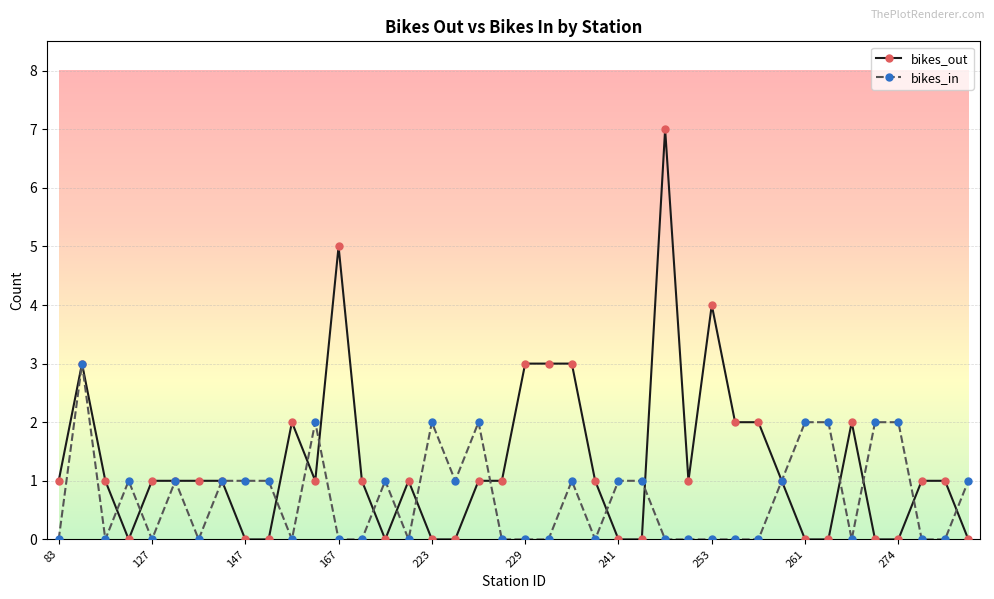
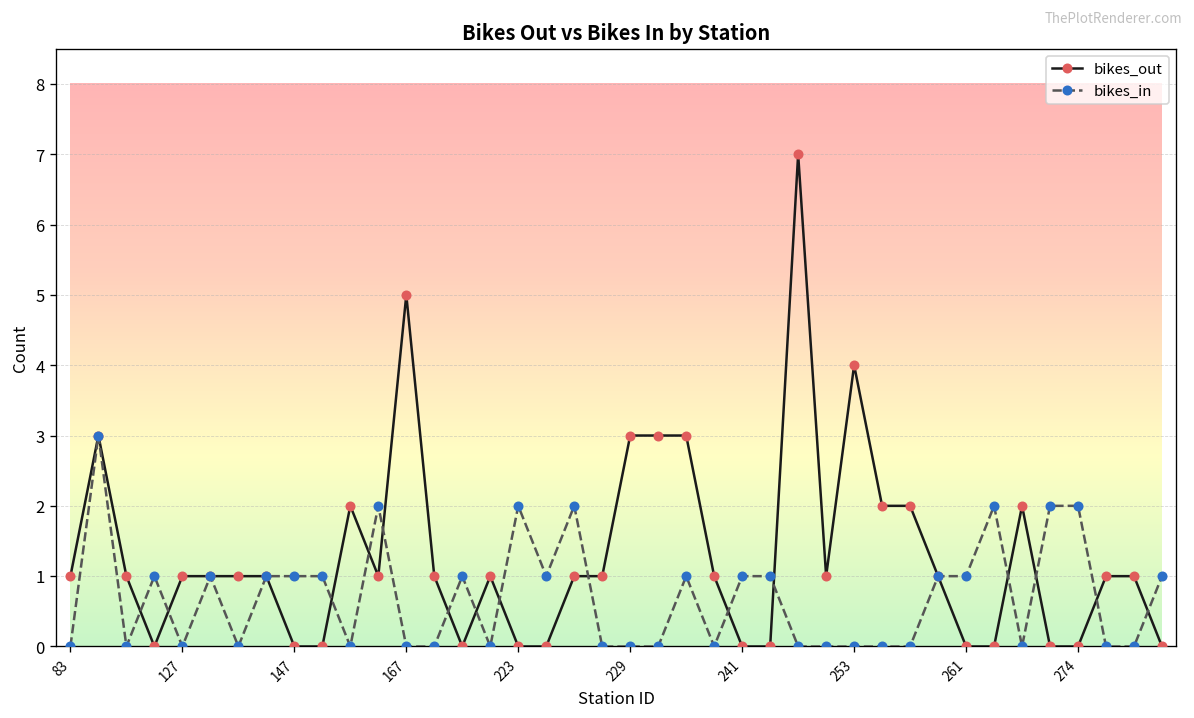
  {
    "bikes_out": {
      "83": 1,
      "127": 1,
      "147": 0,
      "167": 5,
      "223": 0,
      "229": 3,
      "241": 0,
      "253": 4,
      "261": 0,
      "274": 0
    },
    "bikes_in": {
      "83": 0,
      "127": 0,
      "147": 1,
      "167": 0,
      "223": 2,
      "229": 0,
      "241": 1,
      "253": 0,
-     "261": 2,
+     "261": 1,
      "274": 2
    }
  }
